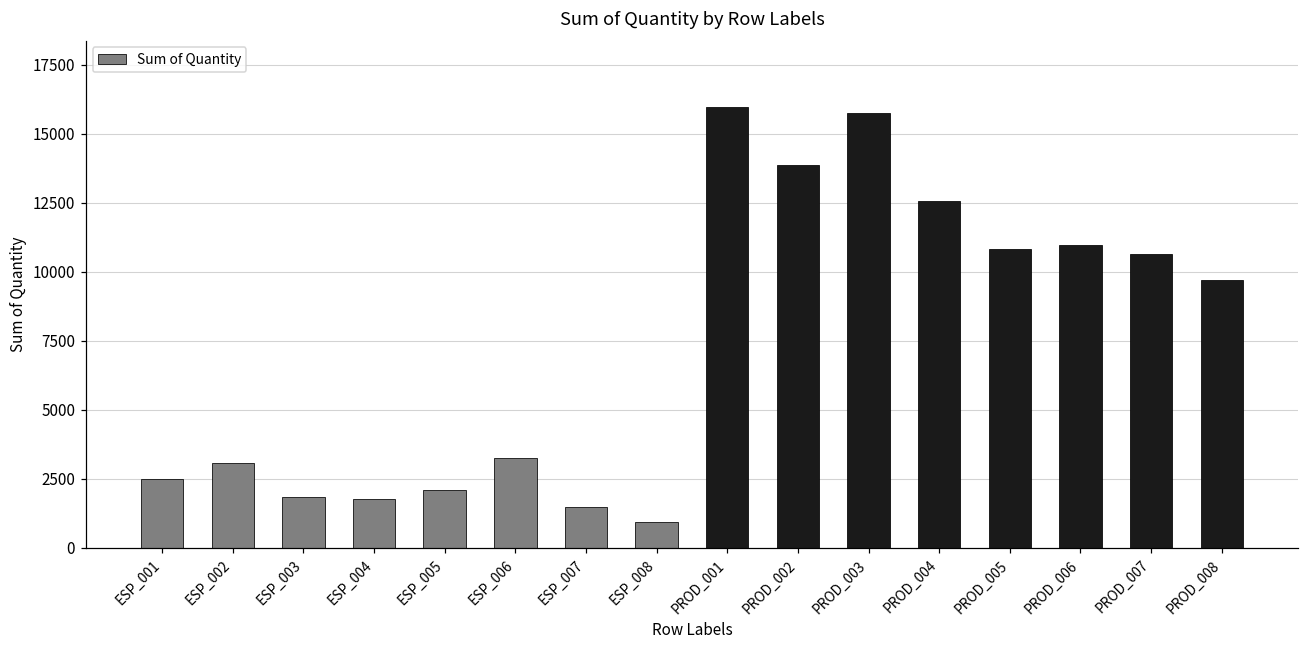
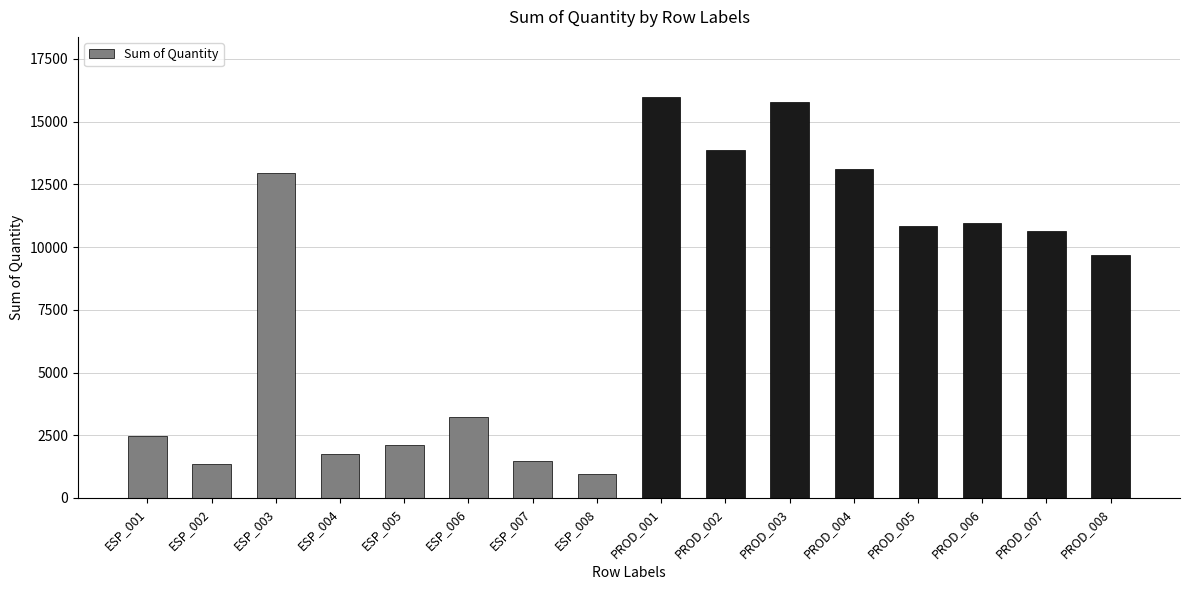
  {
    "ESP_001": 2500,
-   "ESP_002": 3100,
-   "ESP_003": 1800,
+   "ESP_002": 1400,
+   "ESP_003": 12900,
    "ESP_004": 1800,
    "ESP_005": 2100,
    "ESP_006": 3200,
    "ESP_007": 1500,
    "ESP_008": 900,
    "PROD_001": 16000,
    "PROD_002": 13900,
    "PROD_003": 15800,
-   "PROD_004": 12600,
+   "PROD_004": 13100,
    "PROD_005": 10800,
    "PROD_006": 11000,
    "PROD_007": 10600,
    "PROD_008": 9700
  }
